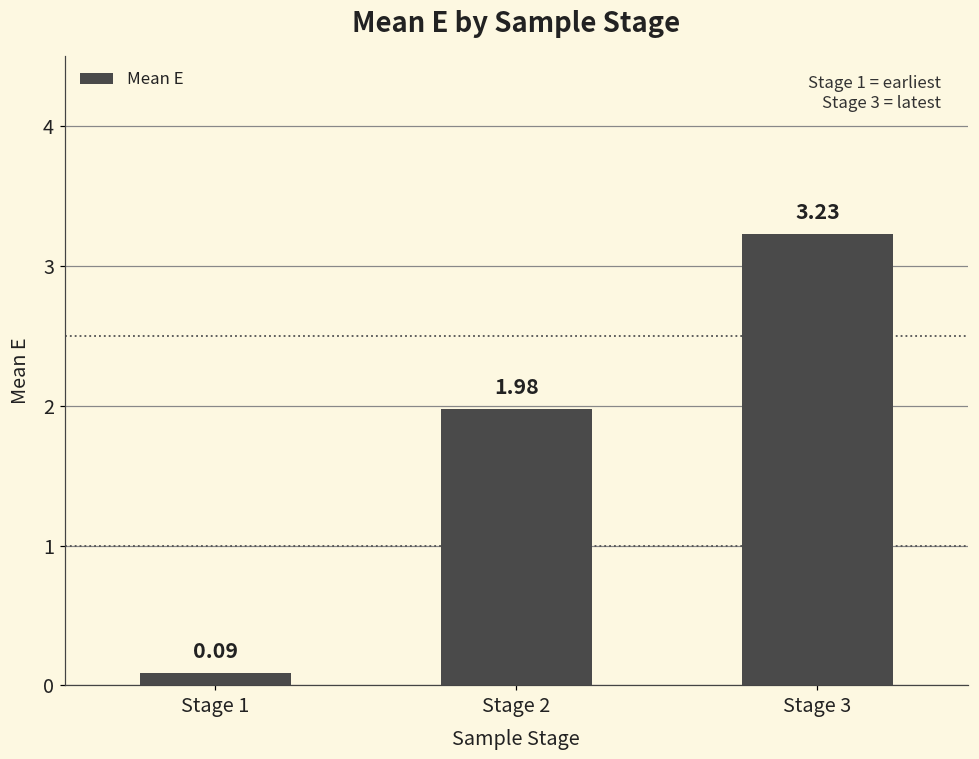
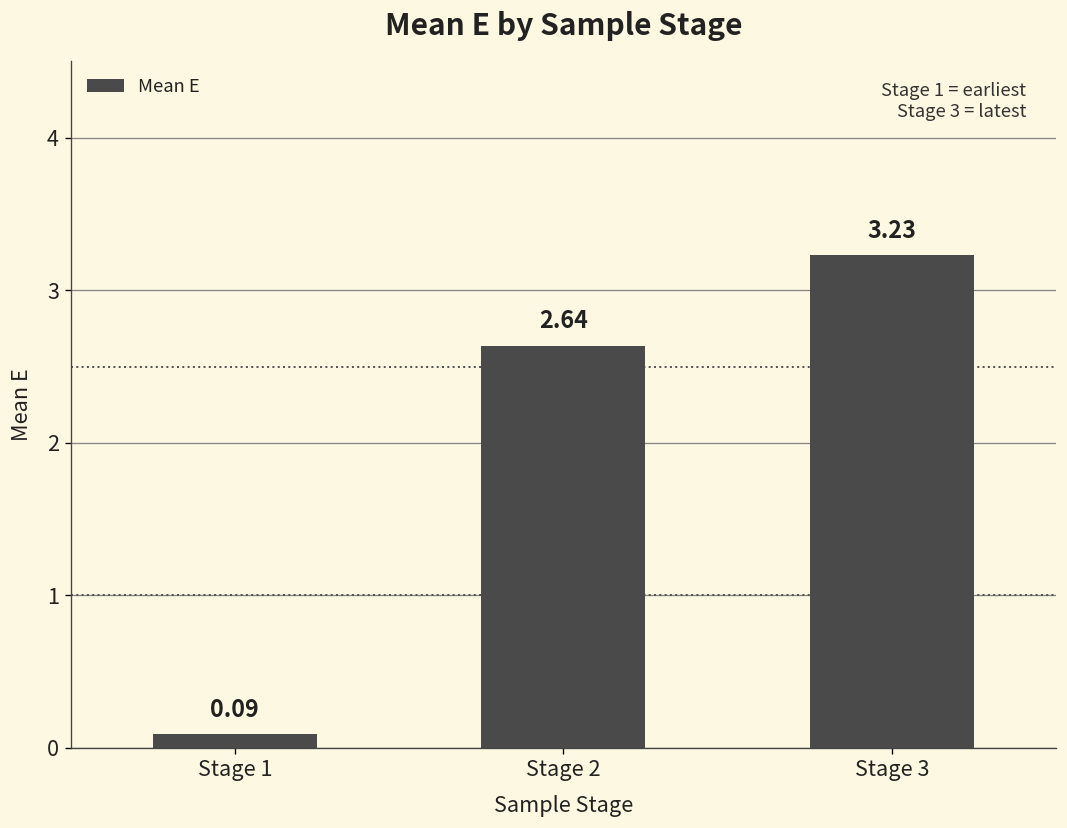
  {
    "Stage 1": 0.09,
-   "Stage 2": 1.98,
+   "Stage 2": 2.64,
    "Stage 3": 3.23
  }
